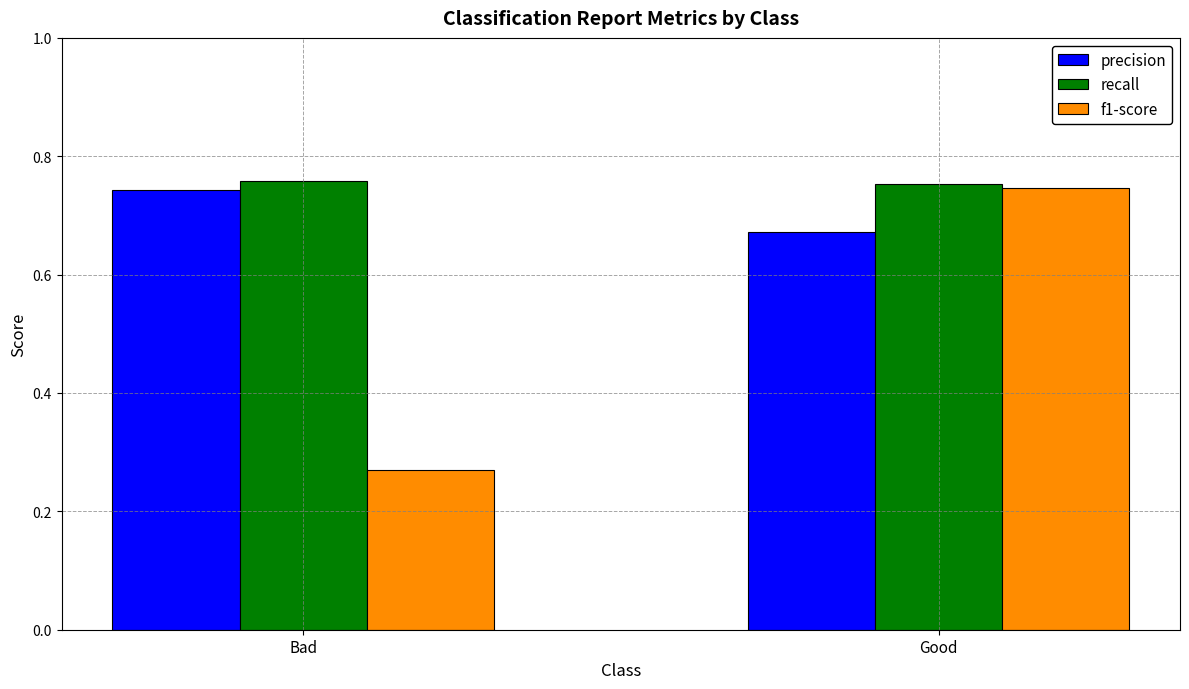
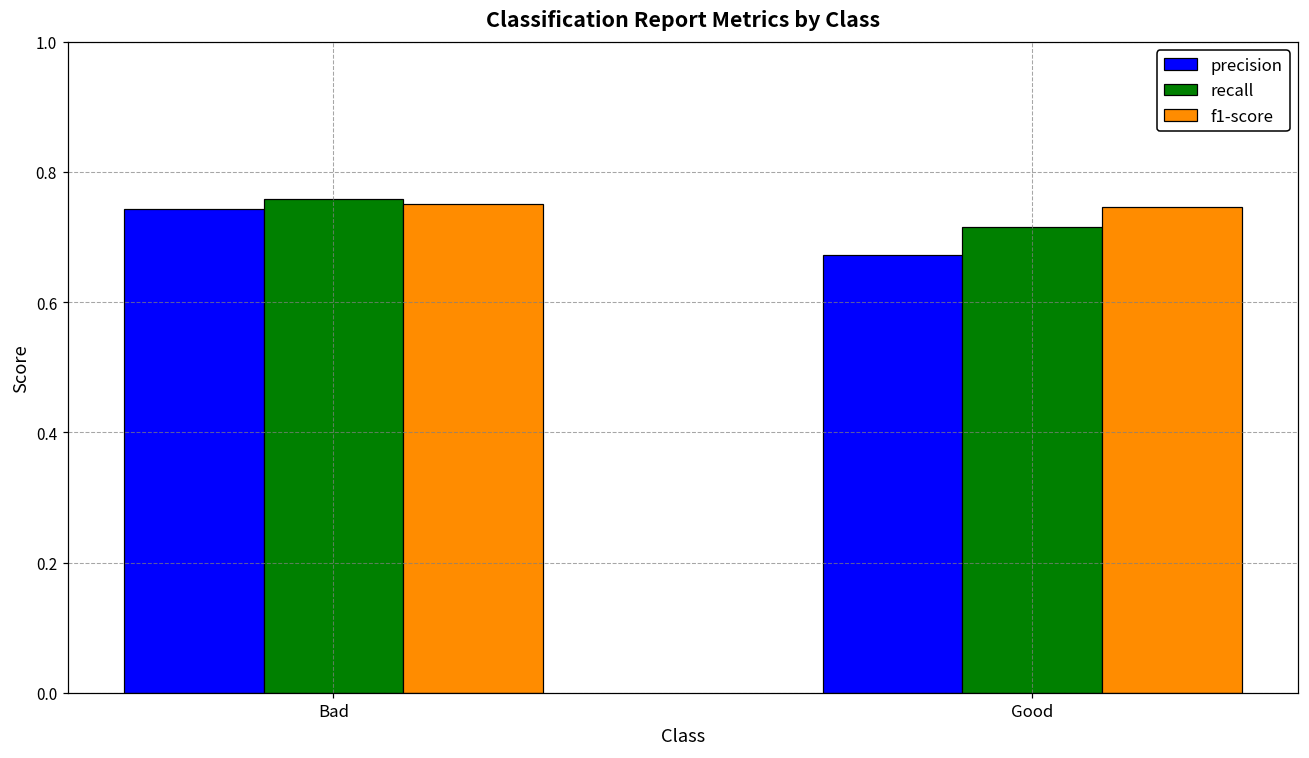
  {
    "precision": {
      "Bad": 0.74,
      "Good": 0.67
    },
    "recall": {
      "Bad": 0.76,
-     "Good": 0.75
+     "Good": 0.72
    },
    "f1-score": {
-     "Bad": 0.27,
+     "Bad": 0.75,
      "Good": 0.75
    }
  }
